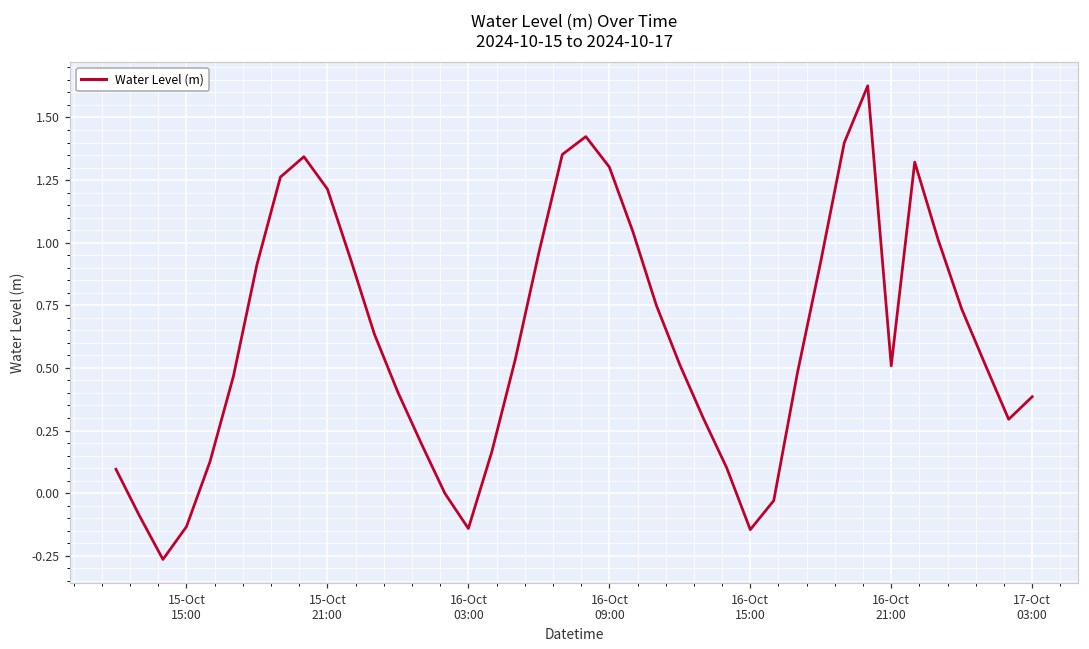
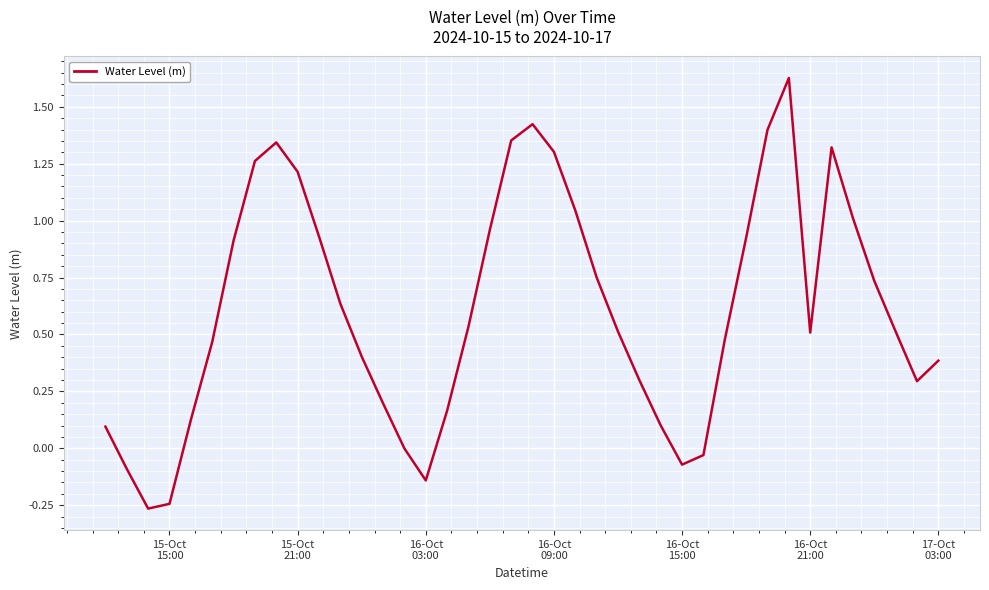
  {
-   "15-Oct 15:00": -0.13,
+   "15-Oct 15:00": -0.24,
    "15-Oct 21:00": 1.21,
    "16-Oct 03:00": -0.14,
    "16-Oct 09:00": 1.30,
-   "16-Oct 15:00": -0.15,
+   "16-Oct 15:00": -0.07,
    "16-Oct 21:00": 0.51,
    "17-Oct 03:00": 0.38
  }
